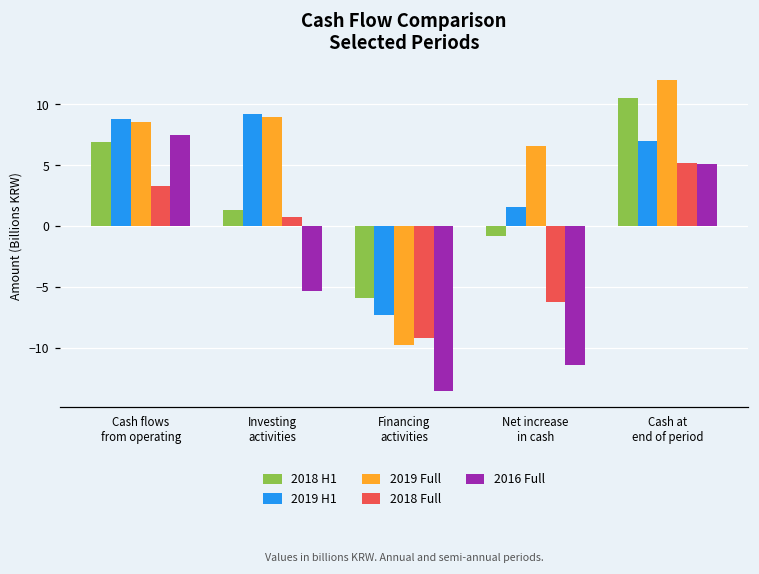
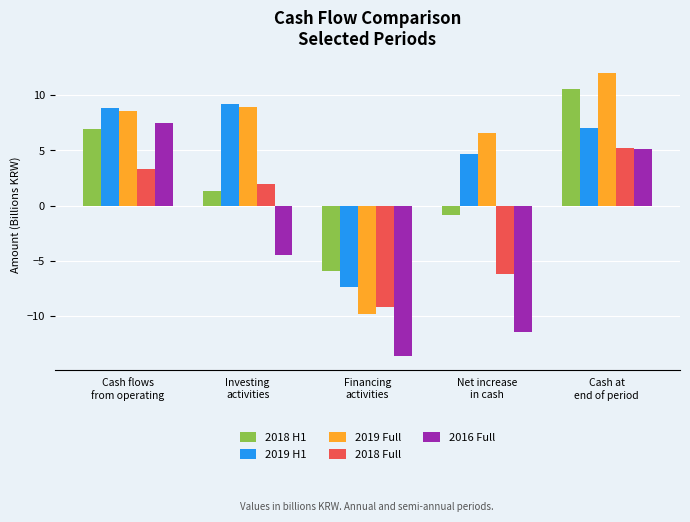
  {
    "2018 H1": {
      "Cash flows from operating": 6.9,
      "Investing activities": 1.3,
      "Financing activities": -5.9,
      "Net increase in cash": -0.8,
      "Cash at end of period": 10.5
    },
    "2019 H1": {
      "Cash flows from operating": 8.8,
      "Investing activities": 9.2,
      "Financing activities": -7.3,
-     "Net increase in cash": 1.6,
+     "Net increase in cash": 4.7,
      "Cash at end of period": 7.0
    },
    "2019 Full": {
      "Cash flows from operating": 8.5,
      "Investing activities": 8.9,
      "Financing activities": -9.8,
      "Net increase in cash": 6.6,
      "Cash at end of period": 12.0
    },
    "2018 Full": {
      "Cash flows from operating": 3.3,
-     "Investing activities": 0.8,
+     "Investing activities": 2.0,
      "Financing activities": -9.2,
      "Net increase in cash": -6.2,
      "Cash at end of period": 5.2
    },
    "2016 Full": {
      "Cash flows from operating": 7.5,
-     "Investing activities": -5.3,
+     "Investing activities": -4.5,
      "Financing activities": -13.6,
      "Net increase in cash": -11.4,
      "Cash at end of period": 5.1
    }
  }
